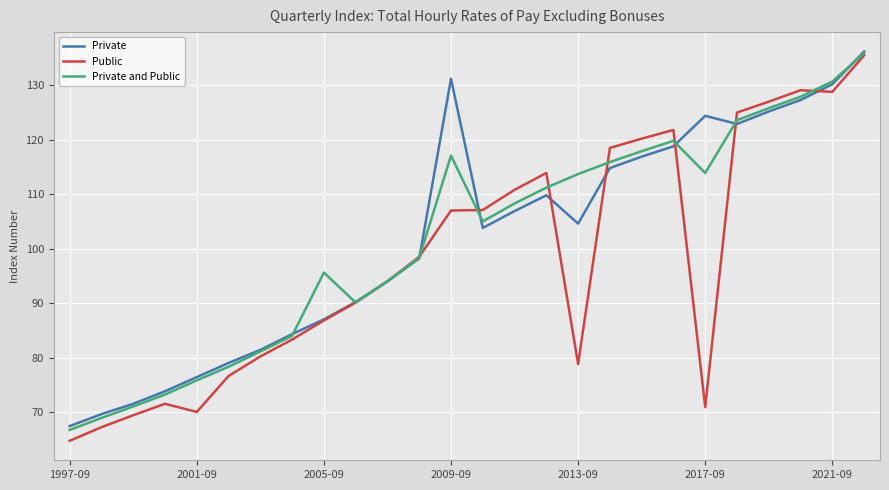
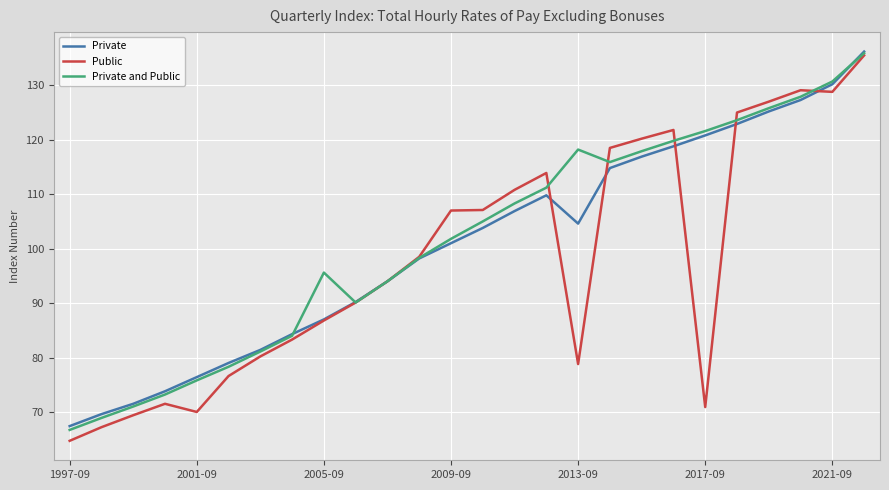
  {
    "Private": {
      "1997-09": 67,
      "2001-09": 76,
-     "2009-09": 131,
+     "2009-09": 101,
      "2013-09": 105,
-     "2017-09": 124,
+     "2017-09": 121,
      "2021-09": 130
    },
    "Public": {
      "1997-09": 65,
      "2001-09": 70,
      "2009-09": 107,
      "2013-09": 79,
      "2017-09": 71,
      "2021-09": 129
    },
    "Private and Public": {
      "1997-09": 67,
      "2001-09": 76,
      "2005-09": 96,
-     "2009-09": 117,
-     "2013-09": 114,
-     "2017-09": 114,
+     "2009-09": 102,
+     "2013-09": 118,
+     "2017-09": 122,
      "2021-09": 131
    }
  }
